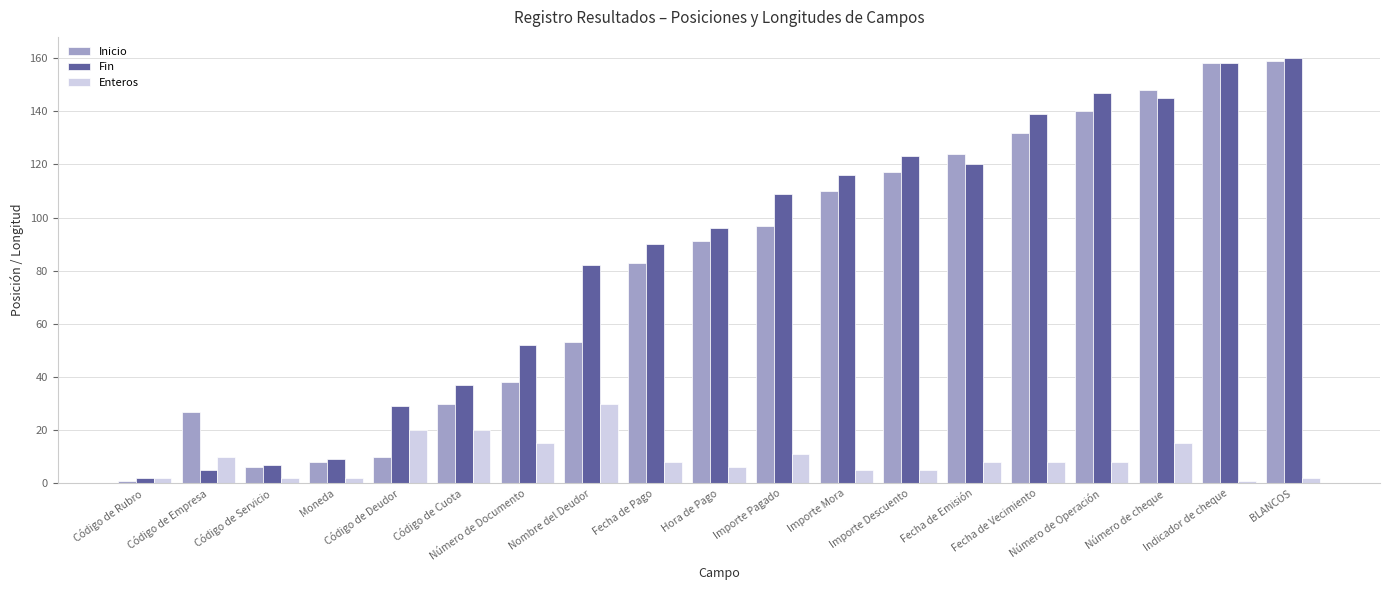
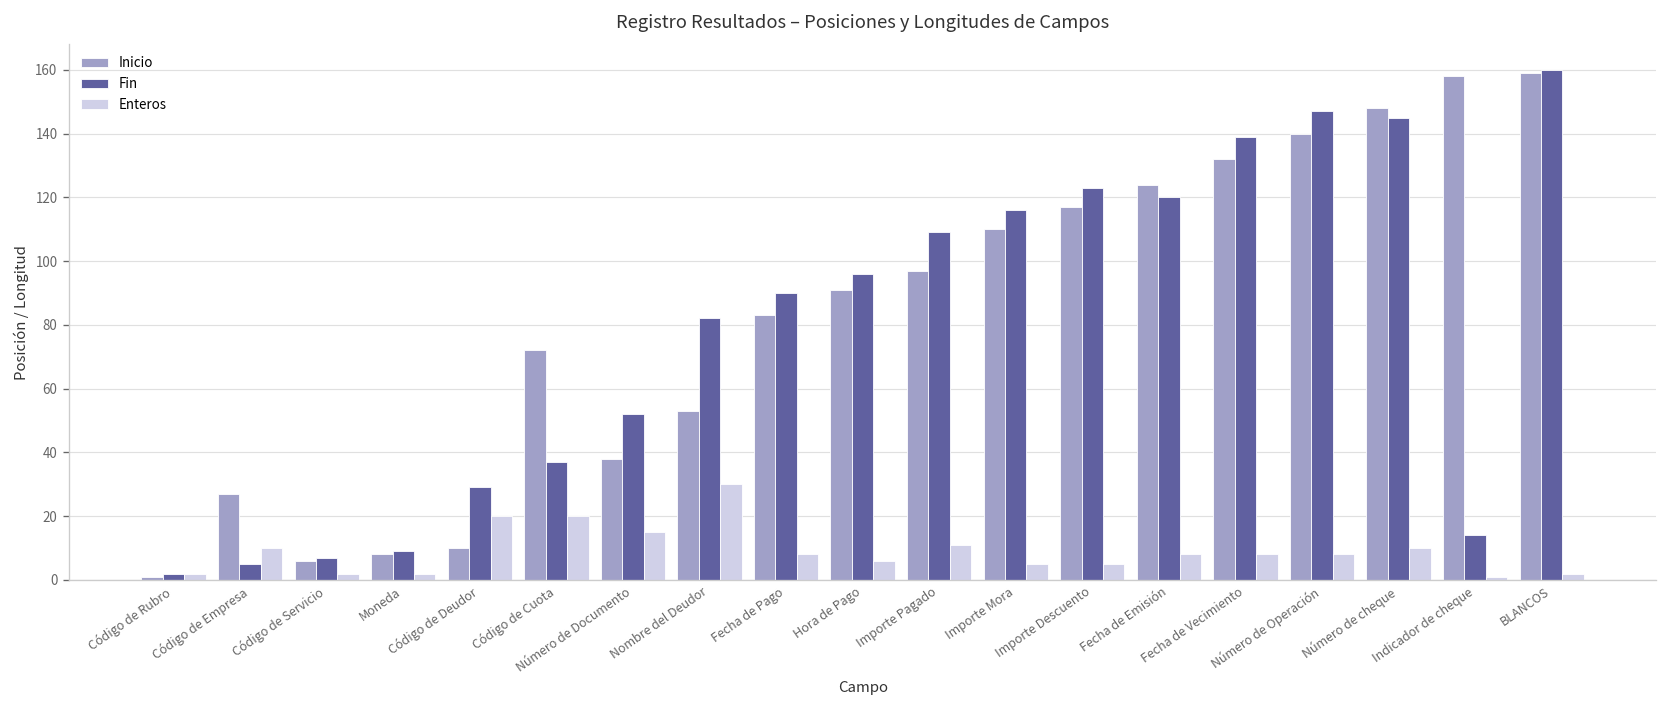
  {
    "Inicio": {
      "Código de Rubro": 1,
      "Código de Empresa": 27,
      "Código de Servicio": 6,
      "Moneda": 8,
      "Código de Deudor": 10,
-     "Código de Cuota": 30,
+     "Código de Cuota": 72,
      "Número de Documento": 38,
      "Nombre del Deudor": 53,
      "Fecha de Pago": 83,
      "Hora de Pago": 91,
      "Importe Pagado": 97,
      "Importe Mora": 110,
      "Importe Descuento": 117,
      "Fecha de Emisión": 124,
      "Fecha de Vecimiento": 132,
      "Número de Operación": 140,
      "Número de cheque": 148,
      "Indicador de cheque": 158,
      "BLANCOS": 159
    },
    "Fin": {
      "Código de Rubro": 2,
      "Código de Empresa": 5,
      "Código de Servicio": 7,
      "Moneda": 9,
      "Código de Deudor": 29,
      "Código de Cuota": 37,
      "Número de Documento": 52,
      "Nombre del Deudor": 82,
      "Fecha de Pago": 90,
      "Hora de Pago": 96,
      "Importe Pagado": 109,
      "Importe Mora": 116,
      "Importe Descuento": 123,
      "Fecha de Emisión": 120,
      "Fecha de Vecimiento": 139,
      "Número de Operación": 147,
      "Número de cheque": 145,
-     "Indicador de cheque": 158,
+     "Indicador de cheque": 14,
      "BLANCOS": 160
    },
    "Enteros": {
      "Código de Rubro": 2,
      "Código de Empresa": 10,
      "Código de Servicio": 2,
      "Moneda": 2,
      "Código de Deudor": 20,
      "Código de Cuota": 20,
      "Número de Documento": 15,
      "Nombre del Deudor": 30,
      "Fecha de Pago": 8,
      "Hora de Pago": 6,
      "Importe Pagado": 11,
      "Importe Mora": 5,
      "Importe Descuento": 5,
      "Fecha de Emisión": 8,
      "Fecha de Vecimiento": 8,
      "Número de Operación": 8,
-     "Número de cheque": 15,
+     "Número de cheque": 10,
      "Indicador de cheque": 1,
      "BLANCOS": 2
    }
  }
